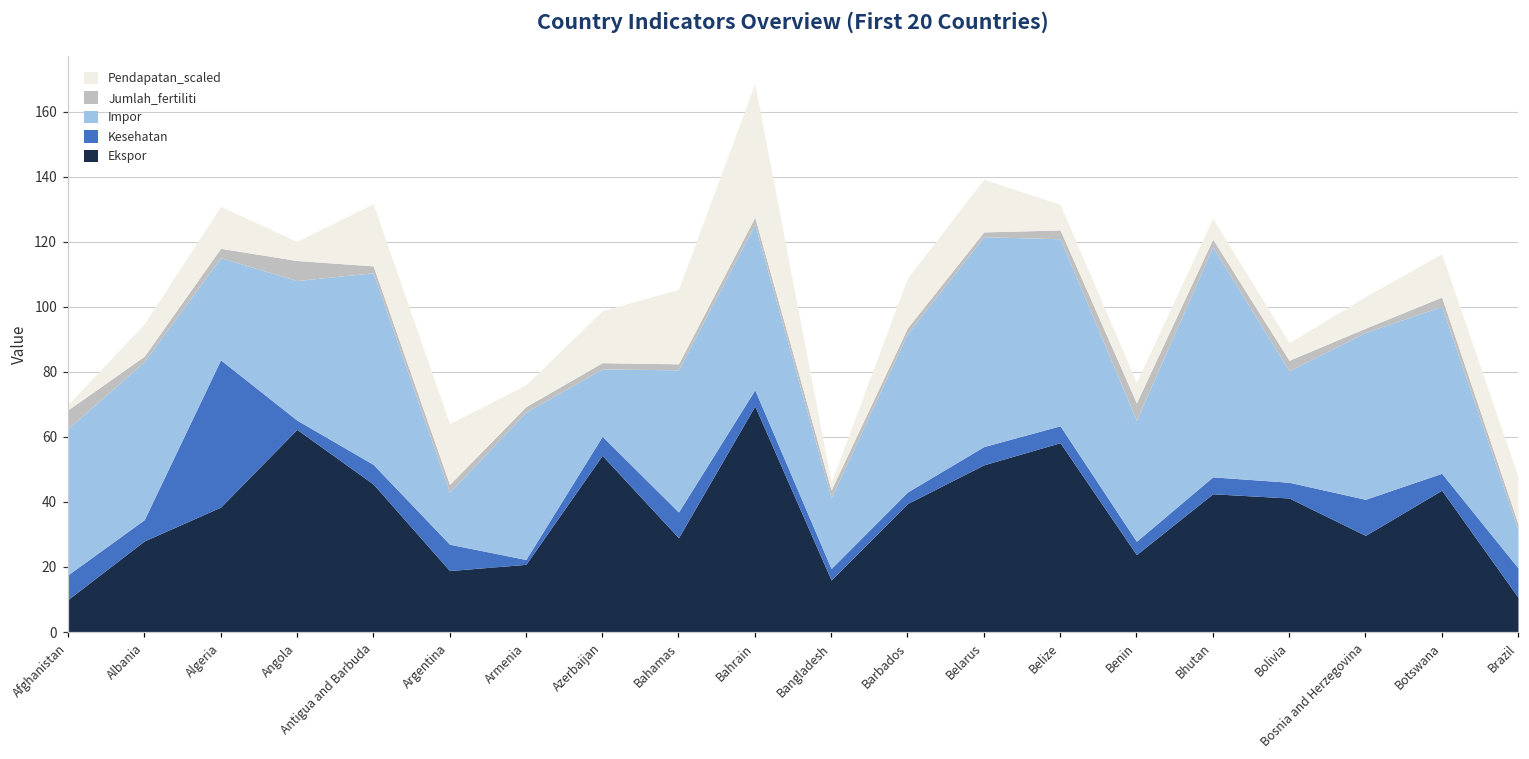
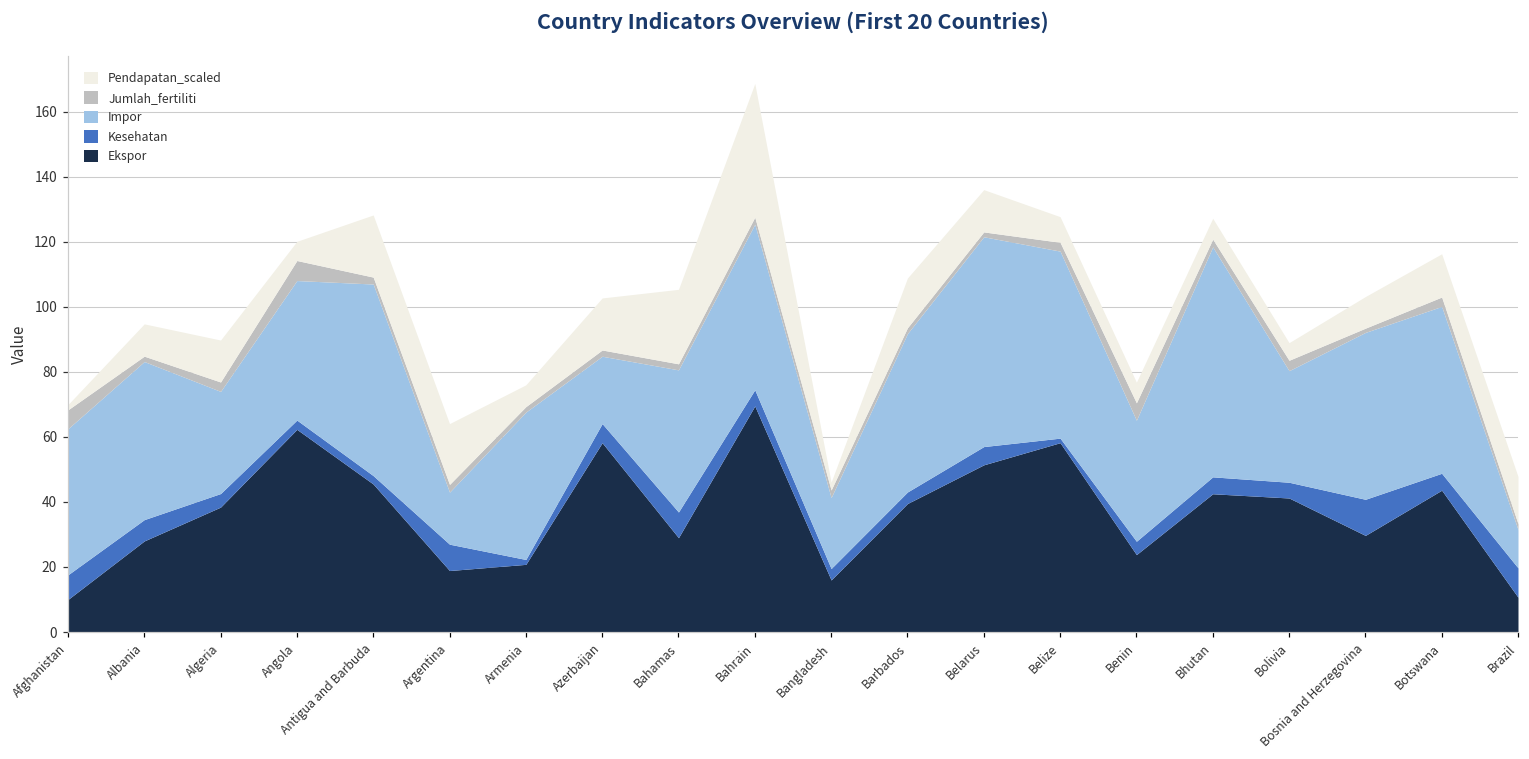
  {
    "Ekspor": {
-     "Azerbaijan": 54
+     "Azerbaijan": 58
    },
    "Kesehatan": {
-     "Algeria": 45,
-     "Antigua and Barbuda": 6,
-     "Belize": 5
+     "Algeria": 4,
+     "Antigua and Barbuda": 3,
+     "Belize": 1
    },
    "Pendapatan_scaled": {
      "Afghanistan": 2,
      "Albania": 10,
      "Algeria": 13,
      "Angola": 6,
      "Antigua and Barbuda": 19,
      "Argentina": 19,
      "Armenia": 7,
      "Azerbaijan": 16,
      "Bahamas": 23,
      "Bahrain": 41,
      "Bangladesh": 2,
      "Barbados": 15,
-     "Belarus": 16,
+     "Belarus": 13,
      "Belize": 8,
      "Benin": 6,
      "Bhutan": 6,
      "Bolivia": 5,
      "Bosnia and Herzegovina": 10,
      "Botswana": 13,
      "Brazil": 15
    }
  }
